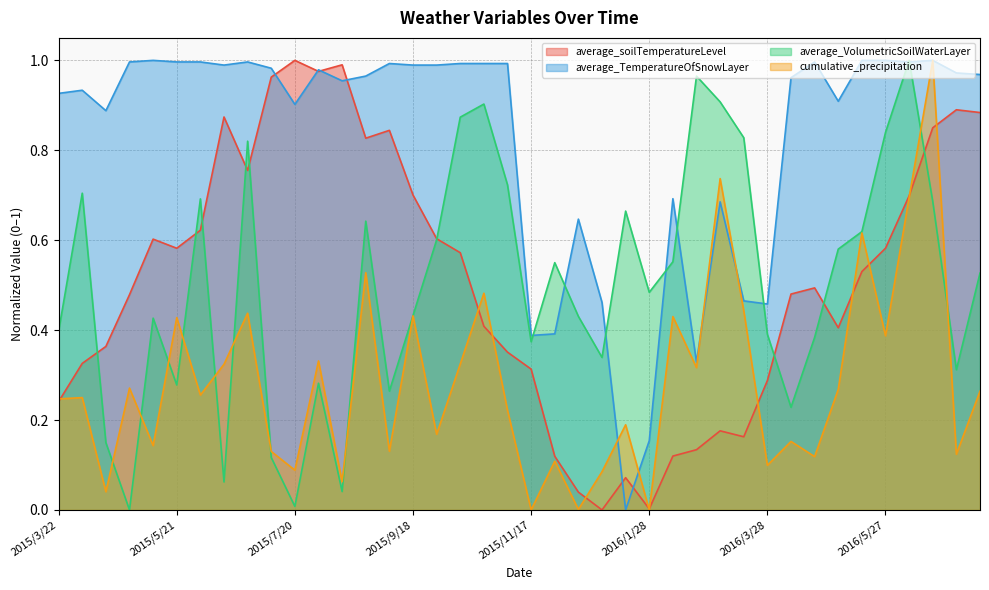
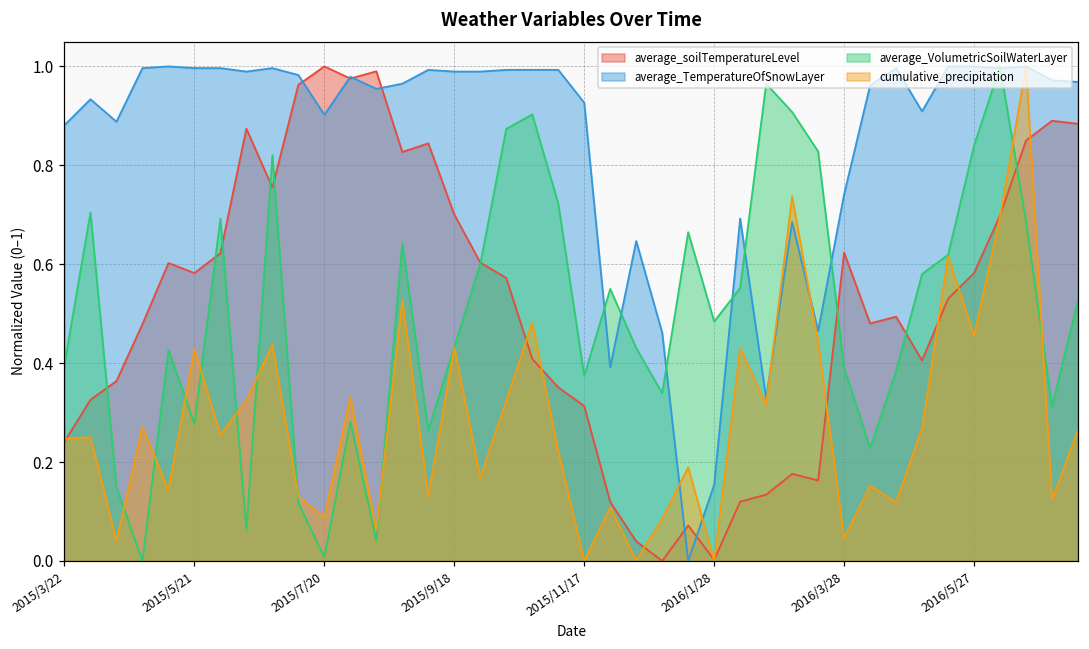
  {
    "average_soilTemperatureLevel": {
      "2015/3/22": 0.24,
      "2015/5/21": 0.58,
      "2015/7/20": 1.00,
      "2015/9/18": 0.70,
      "2015/11/17": 0.31,
-     "2016/3/28": 0.29,
+     "2016/3/28": 0.62,
      "2016/5/27": 0.58
    },
    "average_TemperatureOfSnowLayer": {
-     "2015/3/22": 0.93,
+     "2015/3/22": 0.88,
      "2015/5/21": 1.00,
      "2015/7/20": 0.90,
      "2015/9/18": 0.99,
-     "2015/11/17": 0.39,
+     "2015/11/17": 0.93,
      "2016/1/28": 0.15,
-     "2016/3/28": 0.46
+     "2016/3/28": 0.74
    },
    "average_VolumetricSoilWaterLayer": {
      "2015/3/22": 0.40,
      "2015/5/21": 0.28,
      "2015/7/20": 0.01,
      "2015/11/17": 0.37,
      "2016/1/28": 0.48,
      "2016/3/28": 0.39,
      "2016/5/27": 0.84
    },
    "cumulative_precipitation": {
      "2015/3/22": 0.25,
      "2015/5/21": 0.43,
      "2015/7/20": 0.09,
      "2015/11/17": 0.00,
-     "2016/3/28": 0.10,
-     "2016/5/27": 0.39
+     "2016/3/28": 0.05,
+     "2016/5/27": 0.46
    }
  }
